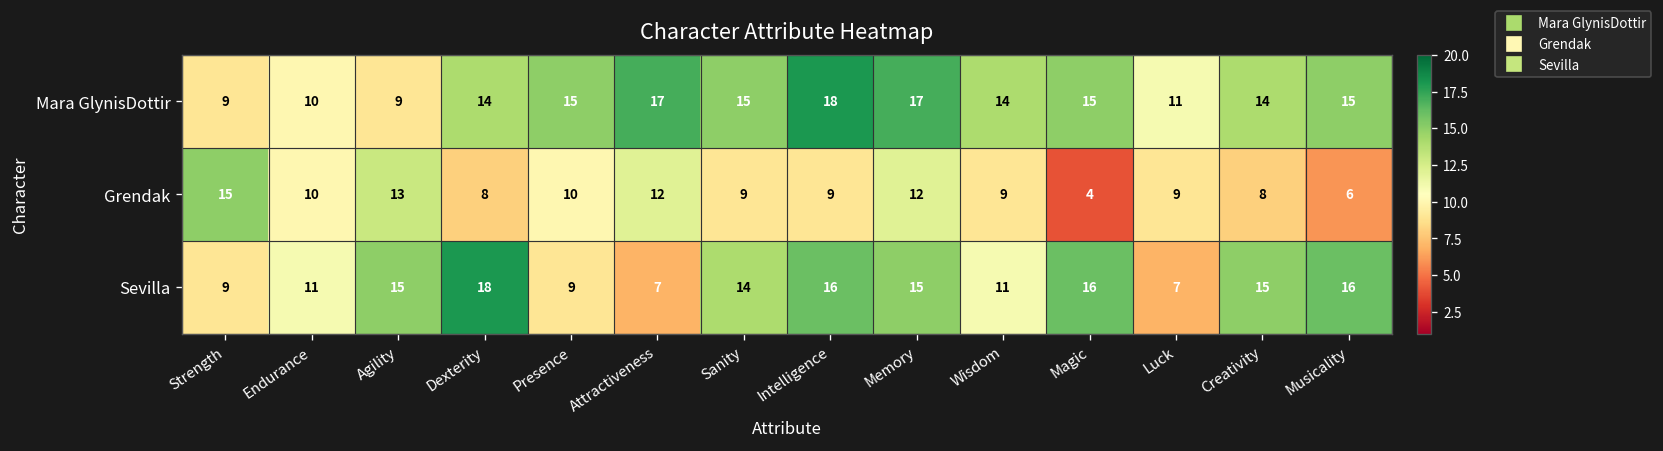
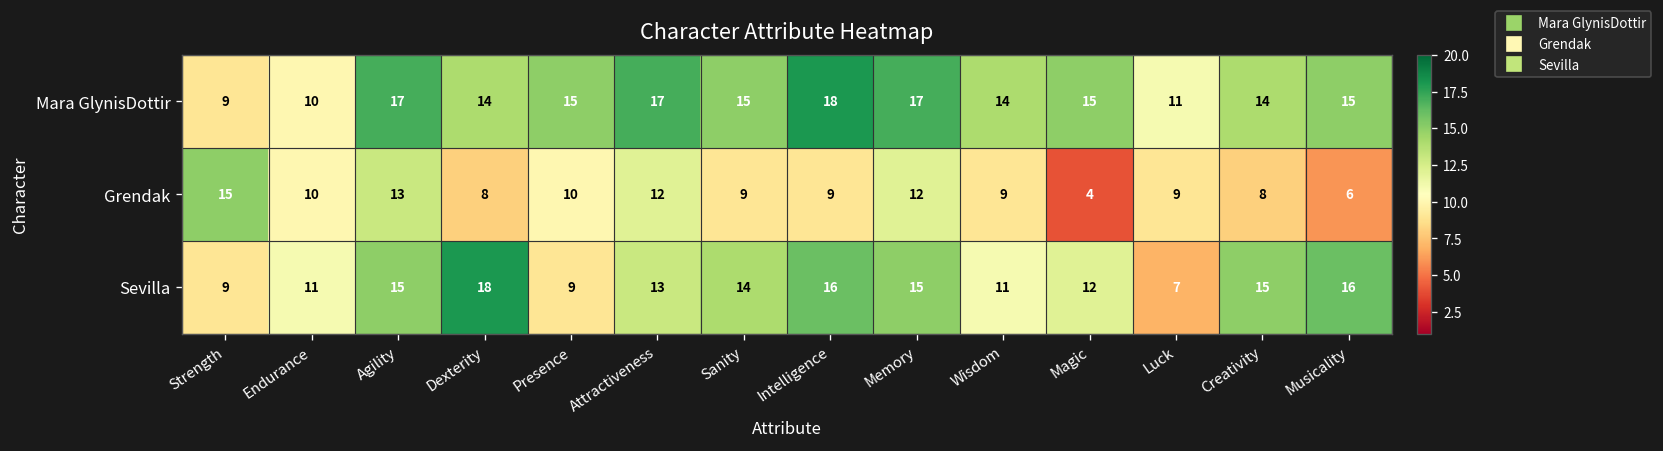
  {
    "Mara GlynisDottir": {
      "Strength": 9,
      "Endurance": 10,
-     "Agility": 9,
+     "Agility": 17,
      "Dexterity": 14,
      "Presence": 15,
      "Attractiveness": 17,
      "Sanity": 15,
      "Intelligence": 18,
      "Memory": 17,
      "Wisdom": 14,
      "Magic": 15,
      "Luck": 11,
      "Creativity": 14,
      "Musicality": 15
    },
    "Grendak": {
      "Strength": 15,
      "Endurance": 10,
      "Agility": 13,
      "Dexterity": 8,
      "Presence": 10,
      "Attractiveness": 12,
      "Sanity": 9,
      "Intelligence": 9,
      "Memory": 12,
      "Wisdom": 9,
      "Magic": 4,
      "Luck": 9,
      "Creativity": 8,
      "Musicality": 6
    },
    "Sevilla": {
      "Strength": 9,
      "Endurance": 11,
      "Agility": 15,
      "Dexterity": 18,
      "Presence": 9,
-     "Attractiveness": 7,
+     "Attractiveness": 13,
      "Sanity": 14,
      "Intelligence": 16,
      "Memory": 15,
      "Wisdom": 11,
-     "Magic": 16,
+     "Magic": 12,
      "Luck": 7,
      "Creativity": 15,
      "Musicality": 16
    }
  }
